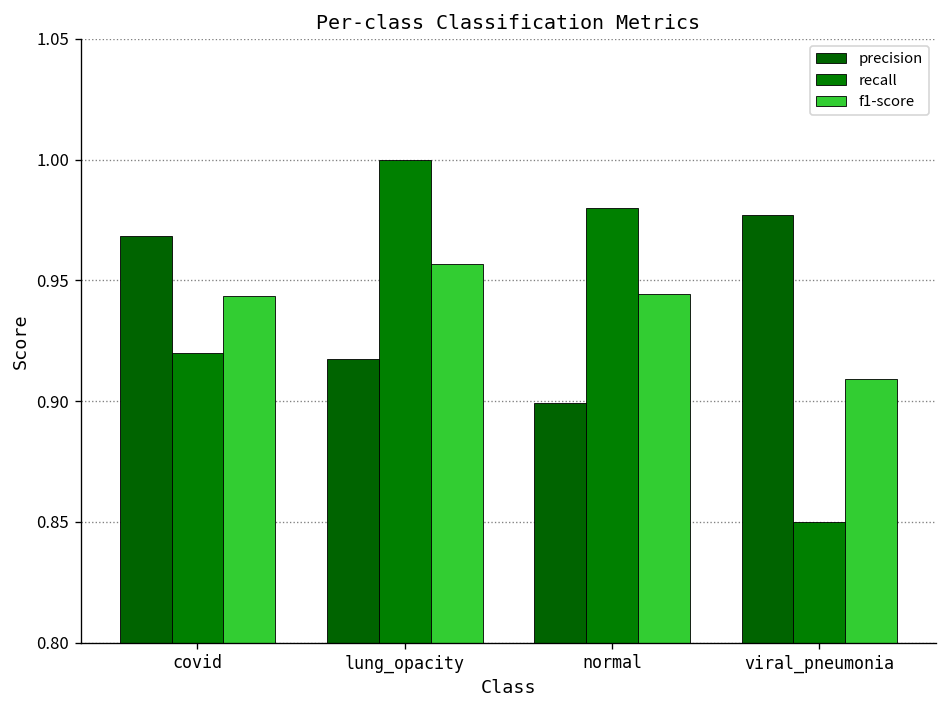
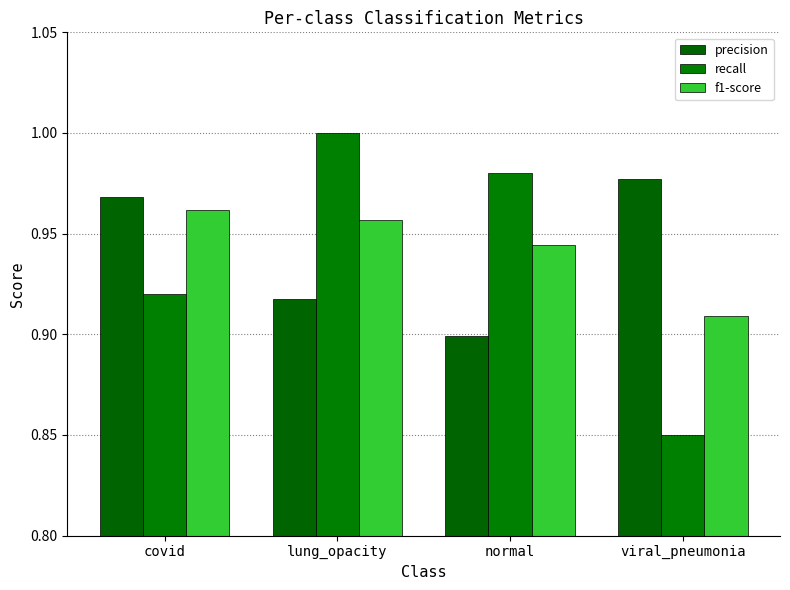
  {
    "f1-score": {
-     "covid": 0.944,
+     "covid": 0.962,
      "lung_opacity": 0.957,
      "normal": 0.945,
      "viral_pneumonia": 0.909
    }
  }
